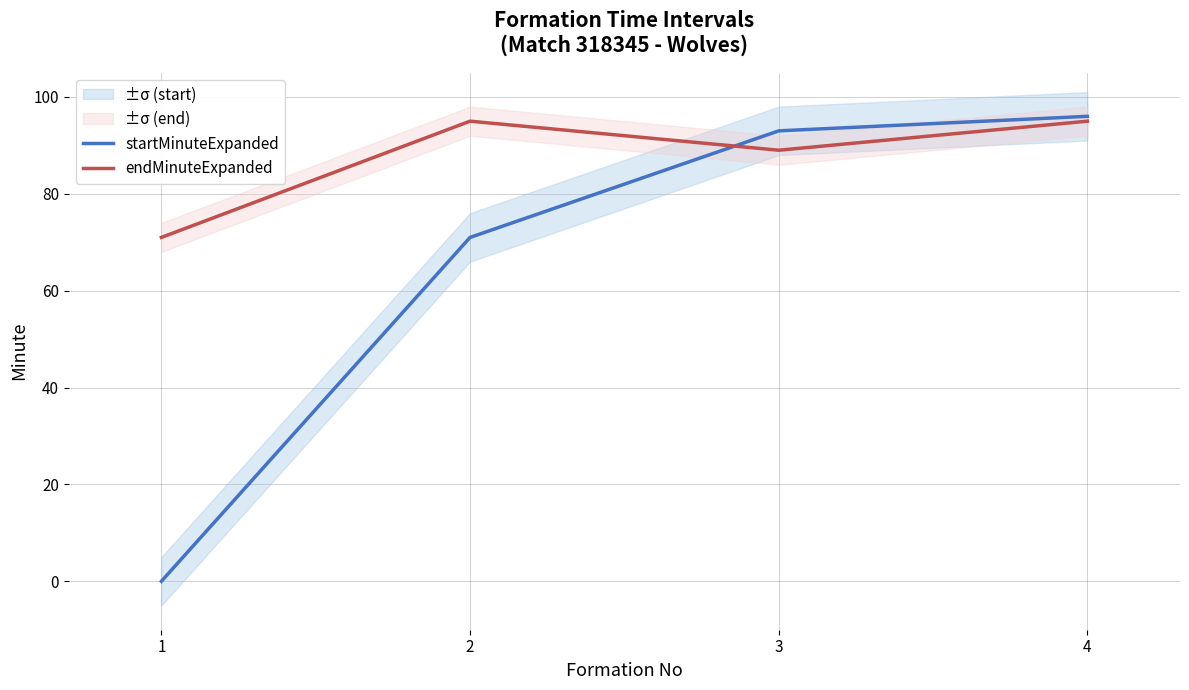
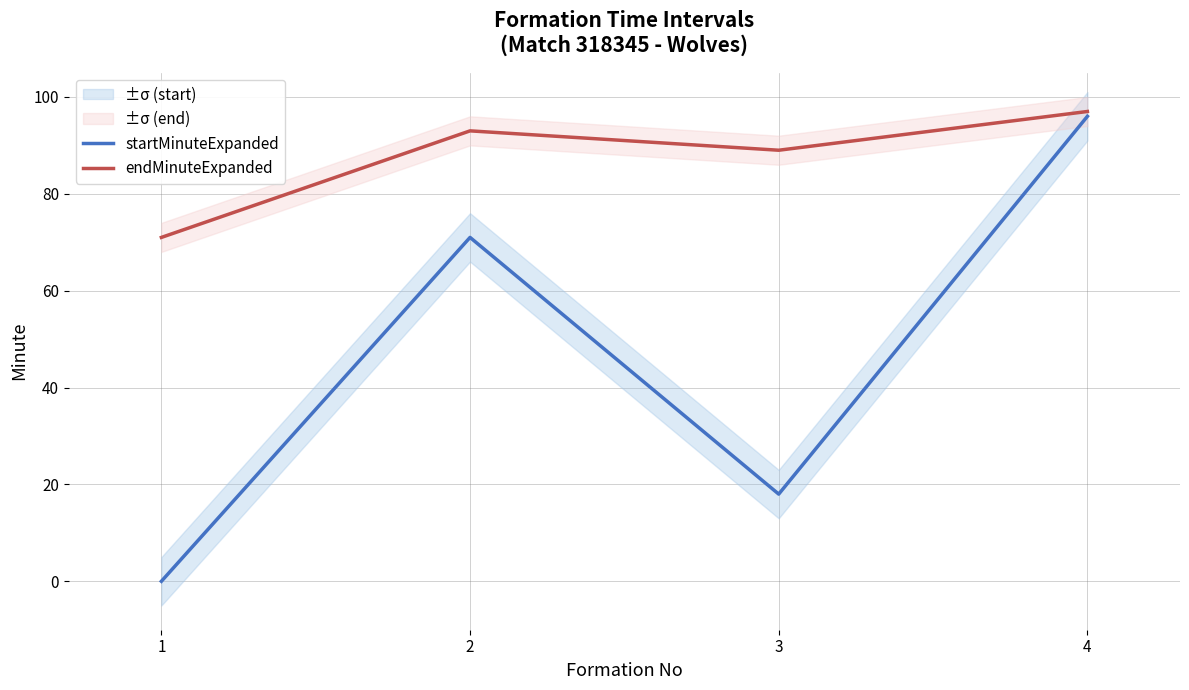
  {
    "startMinuteExpanded": {
      "1": 0,
      "2": 71,
-     "3": 93,
+     "3": 18,
      "4": 96
    },
    "endMinuteExpanded": {
      "1": 71,
-     "2": 95,
+     "2": 93,
      "3": 89,
-     "4": 95
+     "4": 97
    }
  }
